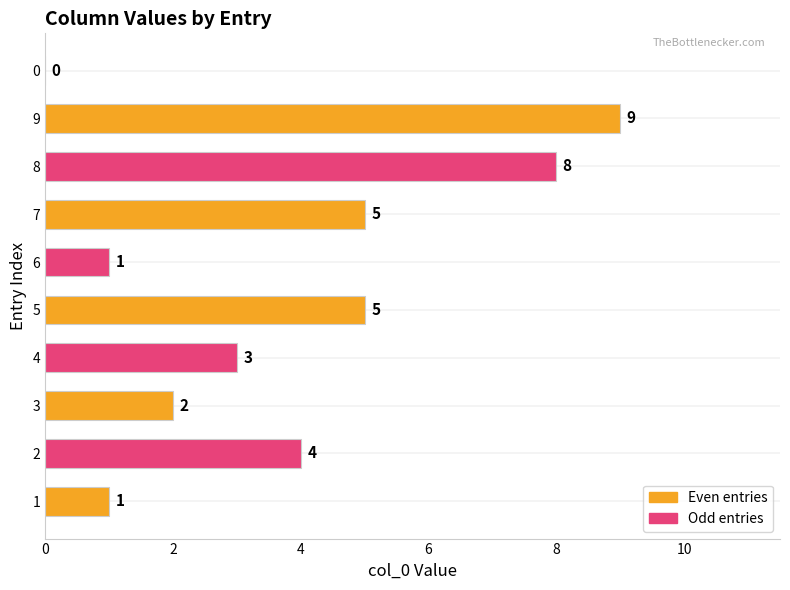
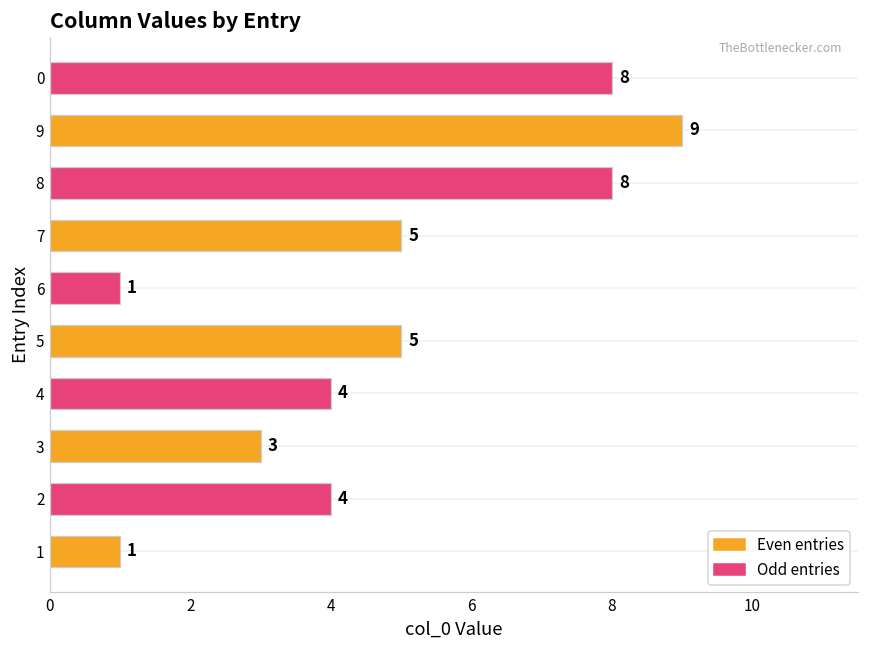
  {
-   "0": 0,
+   "0": 8,
    "9": 9,
    "8": 8,
    "7": 5,
    "6": 1,
    "5": 5,
-   "4": 3,
-   "3": 2,
+   "4": 4,
+   "3": 3,
    "2": 4,
    "1": 1
  }
